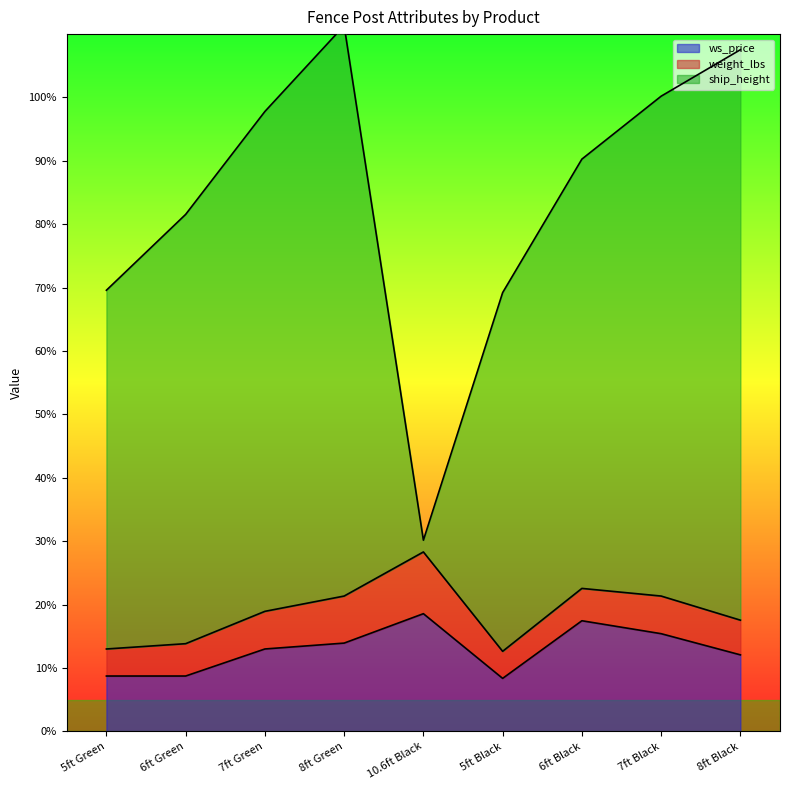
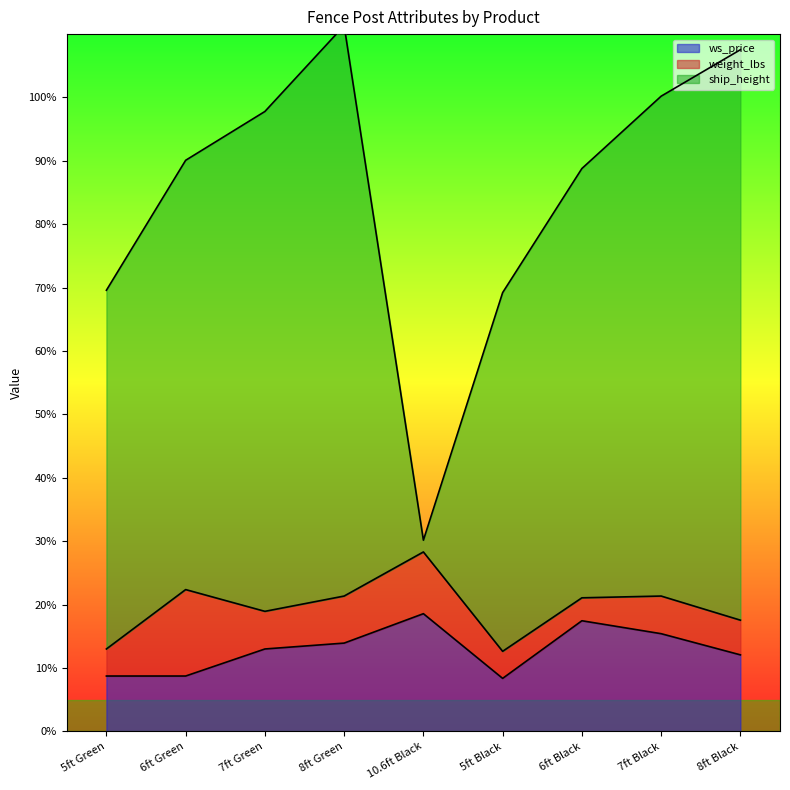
  {
    "ws_price": {
      "5ft Green": "9%",
      "6ft Green": "9%",
      "7ft Green": "13%",
      "8ft Green": "14%",
      "10.6ft Black": "19%",
      "5ft Black": "8%",
      "6ft Black": "17%",
      "7ft Black": "15%",
      "8ft Black": "12%"
    },
    "weight_lbs": {
      "5ft Green": "4%",
-     "6ft Green": "5%",
+     "6ft Green": "14%",
      "7ft Green": "6%",
      "8ft Green": "7%",
      "10.6ft Black": "10%",
      "5ft Black": "4%",
-     "6ft Black": "5%",
+     "6ft Black": "4%",
      "7ft Black": "6%",
      "8ft Black": "5%"
    },
    "ship_height": {
      "5ft Green": "57%",
      "6ft Green": "68%",
      "7ft Green": "79%",
      "10.6ft Black": "2%",
      "5ft Black": "57%",
      "6ft Black": "68%",
      "7ft Black": "79%"
    }
  }
